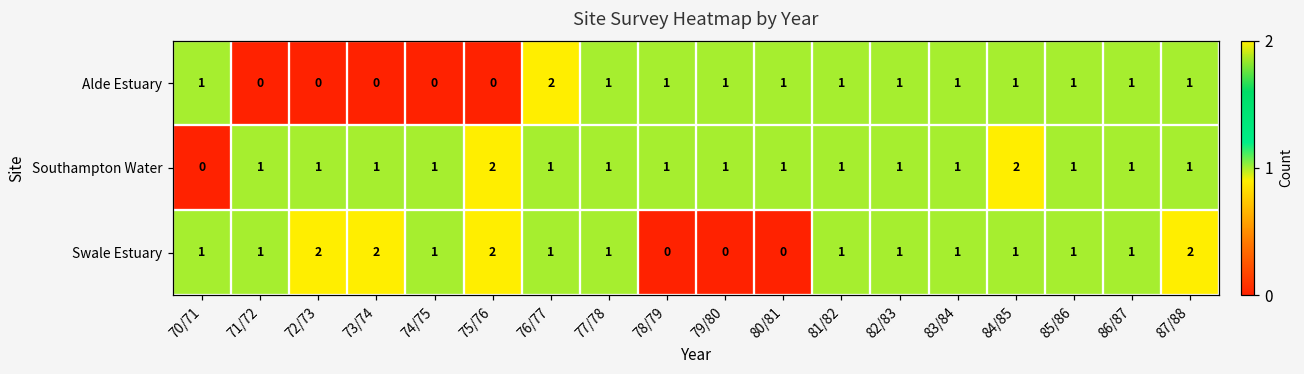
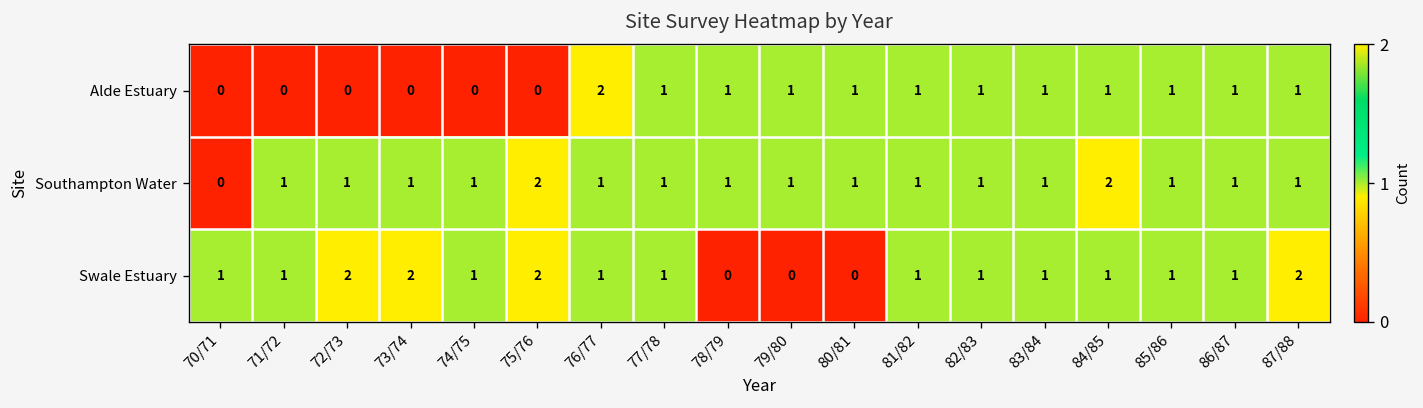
  {
    "Alde Estuary": {
-     "70/71": 1,
+     "70/71": 0,
      "71/72": 0,
      "72/73": 0,
      "73/74": 0,
      "74/75": 0,
      "75/76": 0,
      "76/77": 2,
      "77/78": 1,
      "78/79": 1,
      "79/80": 1,
      "80/81": 1,
      "81/82": 1,
      "82/83": 1,
      "83/84": 1,
      "84/85": 1,
      "85/86": 1,
      "86/87": 1,
      "87/88": 1
    },
    "Southampton Water": {
      "70/71": 0,
      "71/72": 1,
      "72/73": 1,
      "73/74": 1,
      "74/75": 1,
      "75/76": 2,
      "76/77": 1,
      "77/78": 1,
      "78/79": 1,
      "79/80": 1,
      "80/81": 1,
      "81/82": 1,
      "82/83": 1,
      "83/84": 1,
      "84/85": 2,
      "85/86": 1,
      "86/87": 1,
      "87/88": 1
    },
    "Swale Estuary": {
      "70/71": 1,
      "71/72": 1,
      "72/73": 2,
      "73/74": 2,
      "74/75": 1,
      "75/76": 2,
      "76/77": 1,
      "77/78": 1,
      "78/79": 0,
      "79/80": 0,
      "80/81": 0,
      "81/82": 1,
      "82/83": 1,
      "83/84": 1,
      "84/85": 1,
      "85/86": 1,
      "86/87": 1,
      "87/88": 2
    }
  }
